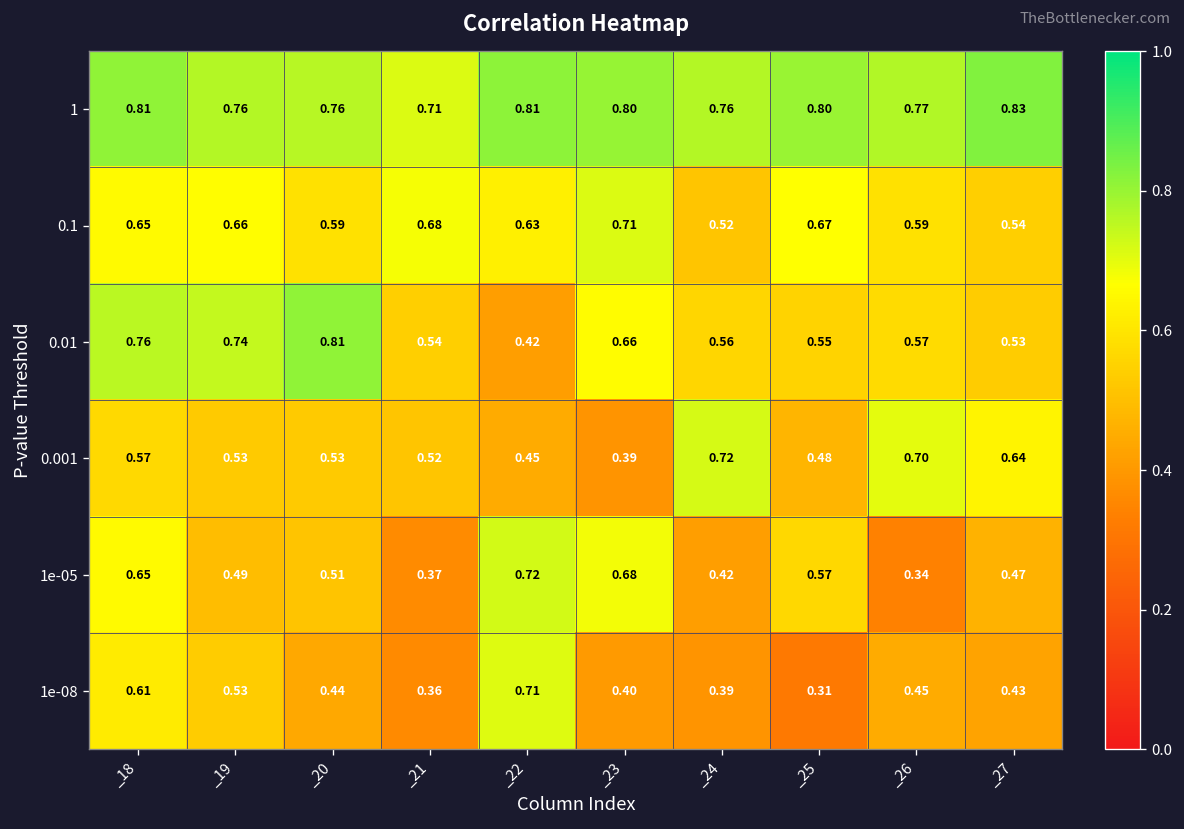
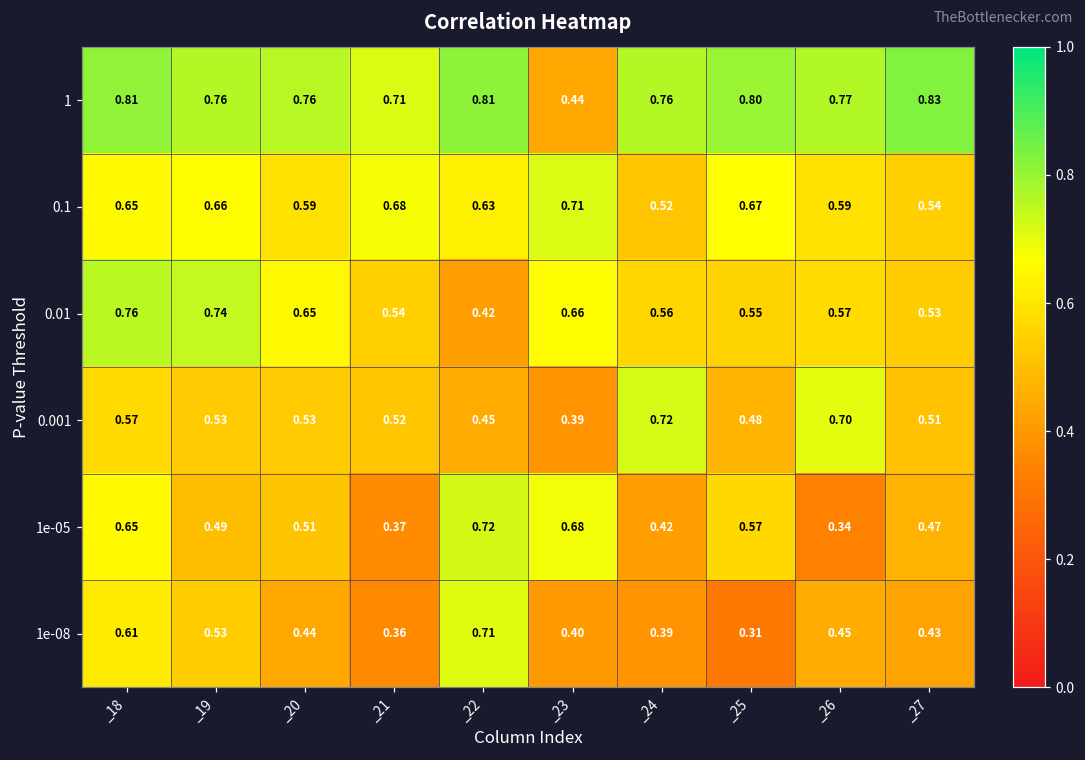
  {
    "1": {
      "_18": 0.81,
      "_19": 0.76,
      "_20": 0.76,
      "_21": 0.71,
      "_22": 0.81,
-     "_23": 0.80,
+     "_23": 0.44,
      "_24": 0.76,
      "_25": 0.80,
      "_26": 0.77,
      "_27": 0.83
    },
    "0.1": {
      "_18": 0.65,
      "_19": 0.66,
      "_20": 0.59,
      "_21": 0.68,
      "_22": 0.63,
      "_23": 0.71,
      "_24": 0.52,
      "_25": 0.67,
      "_26": 0.59,
      "_27": 0.54
    },
    "0.01": {
      "_18": 0.76,
      "_19": 0.74,
-     "_20": 0.81,
+     "_20": 0.65,
      "_21": 0.54,
      "_22": 0.42,
      "_23": 0.66,
      "_24": 0.56,
      "_25": 0.55,
      "_26": 0.57,
      "_27": 0.53
    },
    "0.001": {
      "_18": 0.57,
      "_19": 0.53,
      "_20": 0.53,
      "_21": 0.52,
      "_22": 0.45,
      "_23": 0.39,
      "_24": 0.72,
      "_25": 0.48,
      "_26": 0.70,
-     "_27": 0.64
+     "_27": 0.51
    },
    "1e-05": {
      "_18": 0.65,
      "_19": 0.49,
      "_20": 0.51,
      "_21": 0.37,
      "_22": 0.72,
      "_23": 0.68,
      "_24": 0.42,
      "_25": 0.57,
      "_26": 0.34,
      "_27": 0.47
    },
    "1e-08": {
      "_18": 0.61,
      "_19": 0.53,
      "_20": 0.44,
      "_21": 0.36,
      "_22": 0.71,
      "_23": 0.40,
      "_24": 0.39,
      "_25": 0.31,
      "_26": 0.45,
      "_27": 0.43
    }
  }
